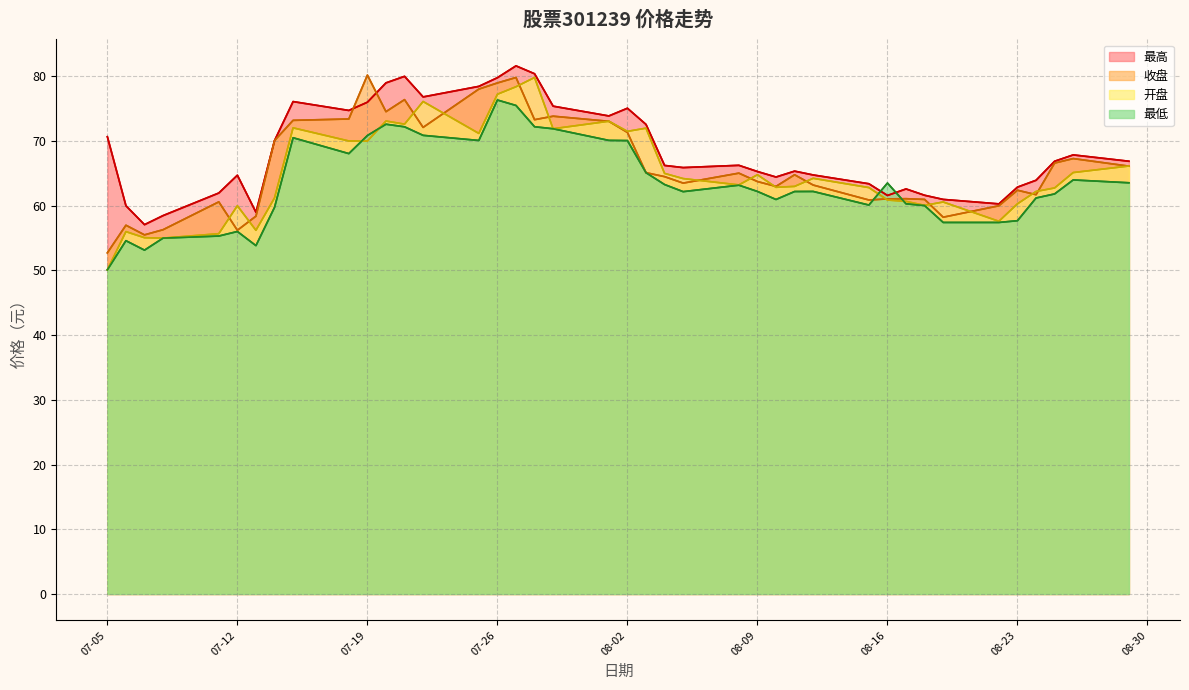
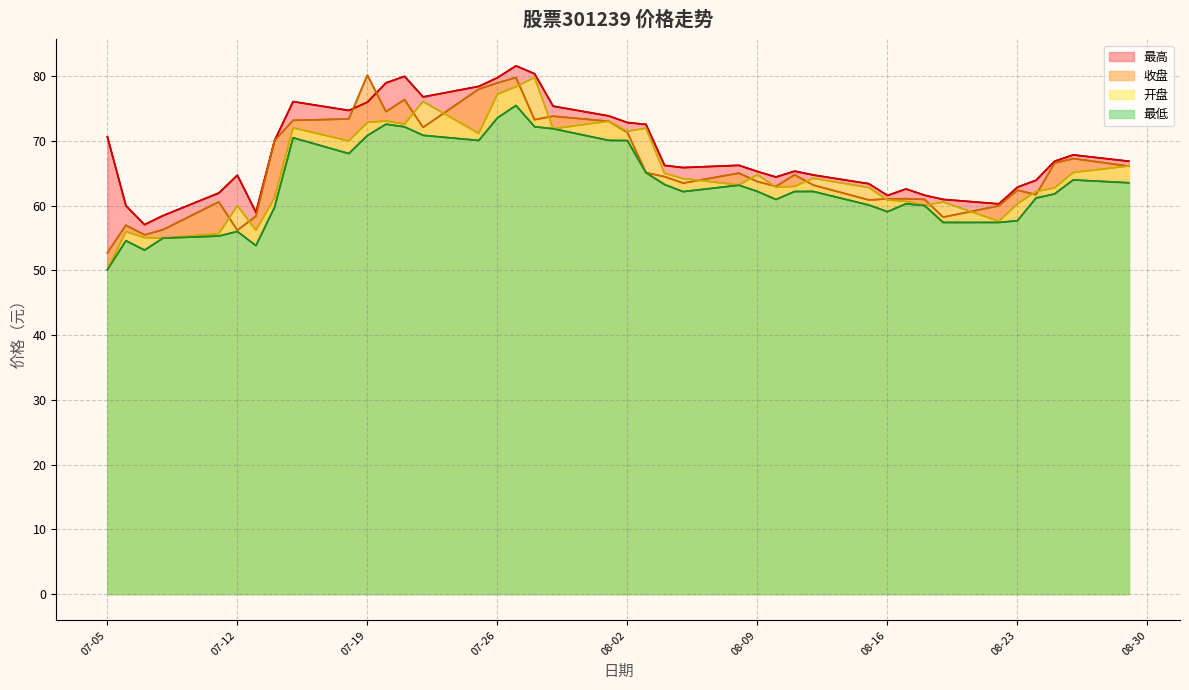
  {
    "最高": {
      "07-05": 71,
      "07-12": 65,
      "07-19": 76,
      "07-26": 80,
-     "08-02": 75,
+     "08-02": 73,
      "08-09": 65,
      "08-16": 62,
      "08-23": 63
    },
    "收盘": {
      "07-05": 53,
      "07-19": 80,
      "07-26": 79,
      "08-09": 64,
      "08-23": 62
    },
    "开盘": {
      "07-12": 60,
-     "07-19": 70,
+     "07-19": 73,
      "07-26": 77,
      "08-09": 65,
      "08-23": 60
    },
    "最低": {
      "07-19": 71,
-     "07-26": 76,
+     "07-26": 74,
      "08-02": 70,
      "08-09": 62,
-     "08-16": 64,
+     "08-16": 59,
      "08-23": 58
    }
  }
